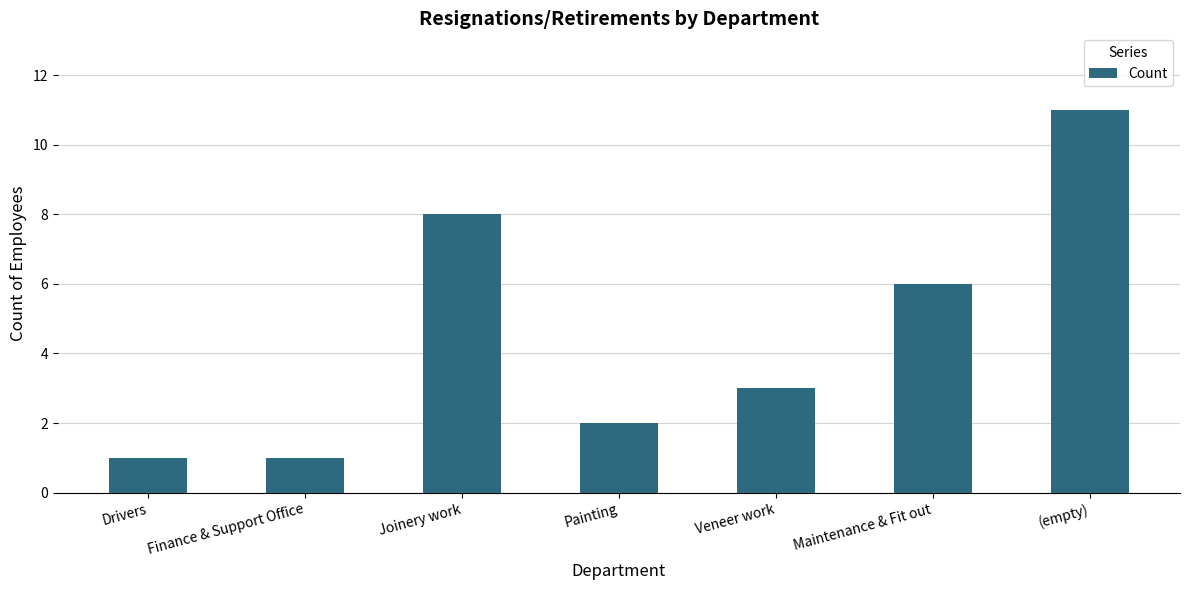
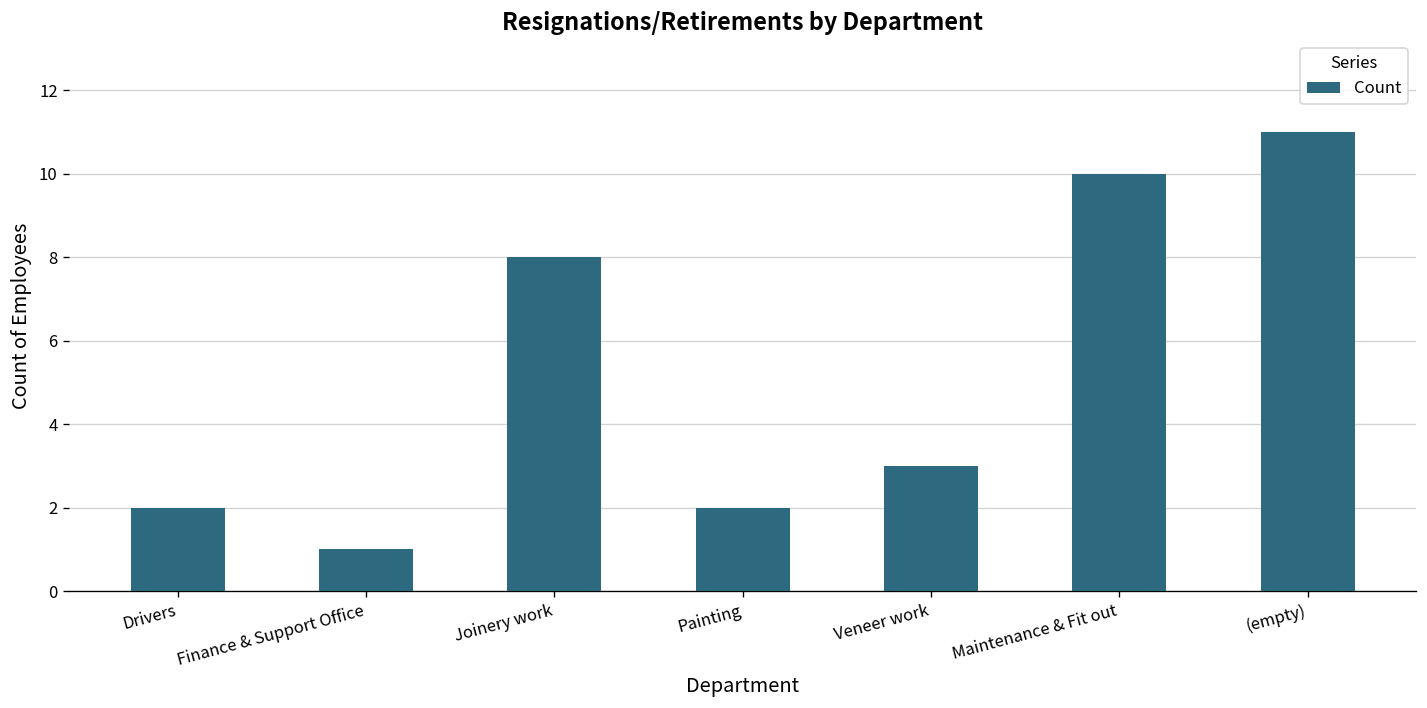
  {
-   "Drivers": 1,
+   "Drivers": 2,
    "Finance & Support Office": 1,
    "Joinery work": 8,
    "Painting": 2,
    "Veneer work": 3,
-   "Maintenance & Fit out": 6,
+   "Maintenance & Fit out": 10,
    "(empty)": 11
  }
